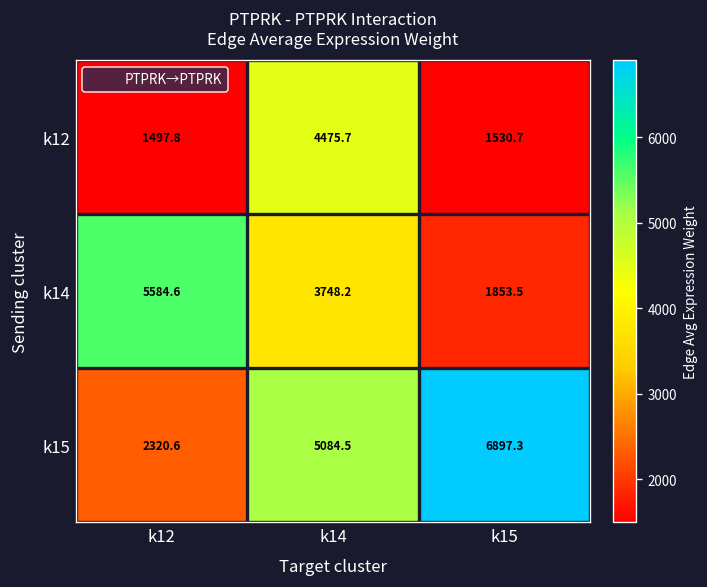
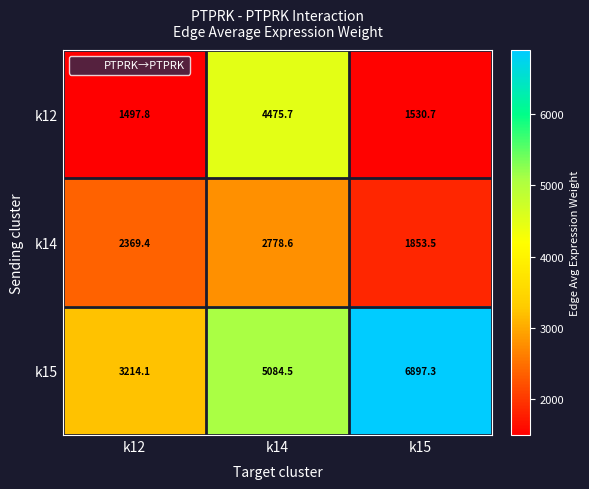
  {
    "k12": {
      "k12": 1497.8,
      "k14": 4475.7,
      "k15": 1530.7
    },
    "k14": {
-     "k12": 5584.6,
-     "k14": 3748.2,
+     "k12": 2369.4,
+     "k14": 2778.6,
      "k15": 1853.5
    },
    "k15": {
-     "k12": 2320.6,
+     "k12": 3214.1,
      "k14": 5084.5,
      "k15": 6897.3
    }
  }
